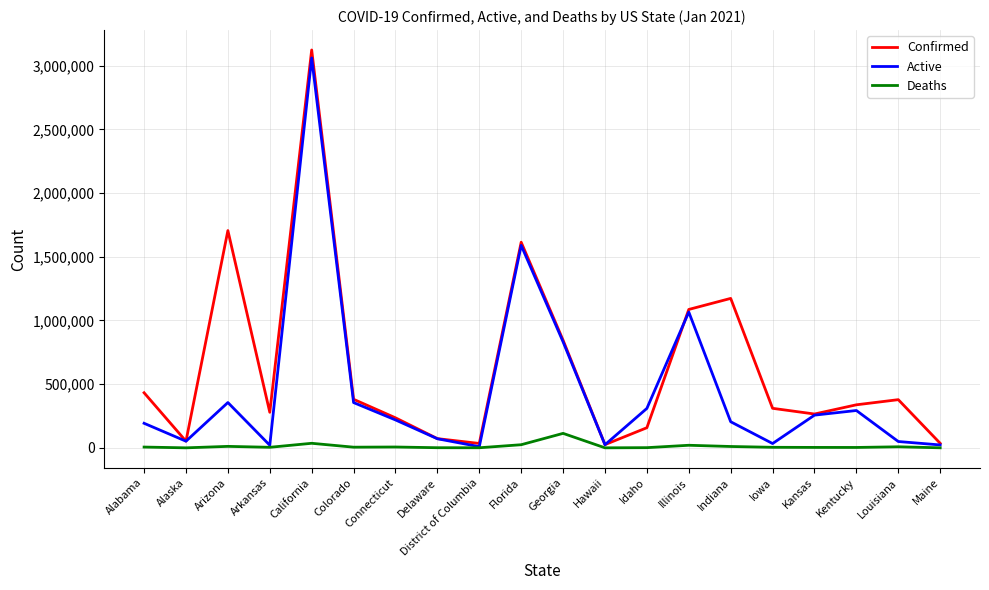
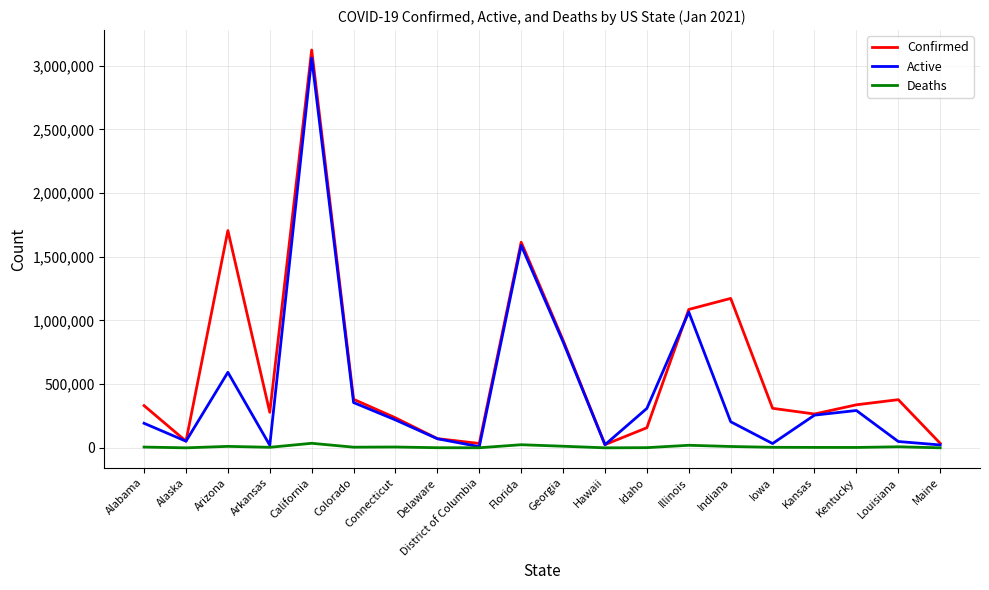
  {
    "Confirmed": {
-     "Alabama": "430,000",
+     "Alabama": "330,000",
      "Arizona": "1,710,000",
      "Arkansas": "280,000",
      "California": "3,120,000",
      "Colorado": "380,000",
      "District of Columbia": "30,000",
      "Florida": "1,610,000",
      "Idaho": "160,000",
      "Illinois": "1,090,000",
      "Indiana": "1,170,000",
      "Iowa": "310,000",
      "Kentucky": "340,000",
      "Louisiana": "380,000"
    },
    "Active": {
      "Alabama": "190,000",
-     "Arizona": "360,000",
+     "Arizona": "590,000",
      "California": "3,060,000",
      "Colorado": "360,000",
      "Florida": "1,590,000",
      "Idaho": "310,000",
      "Illinois": "1,070,000",
      "Indiana": "210,000",
      "Iowa": "30,000",
      "Kentucky": "290,000",
      "Louisiana": "50,000"
    },
    "Deaths": {
      "Alabama": "10,000",
      "Alaska": "0",
      "Arizona": "10,000",
      "California": "40,000",
      "Colorado": "10,000",
      "Connecticut": "10,000",
      "Delaware": "0",
      "Florida": "20,000",
-     "Georgia": "110,000",
+     "Georgia": "10,000",
      "Hawaii": "0",
      "Idaho": "0",
      "Illinois": "20,000",
      "Indiana": "10,000",
      "Iowa": "0",
      "Kansas": "0",
      "Kentucky": "0",
      "Louisiana": "10,000",
      "Maine": "0"
    }
  }
